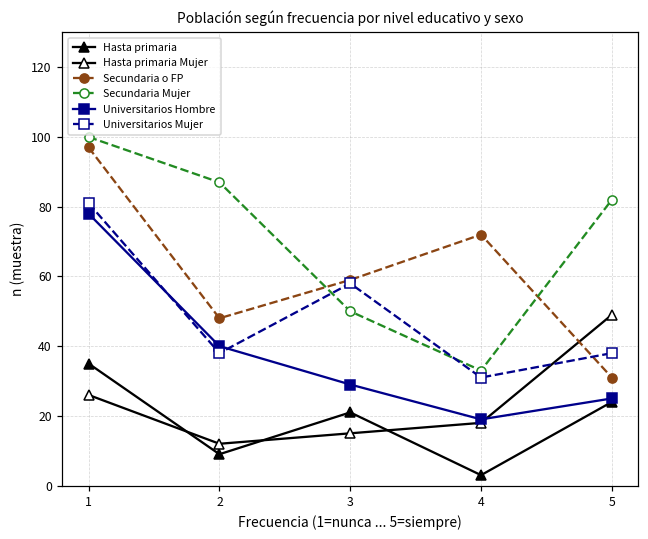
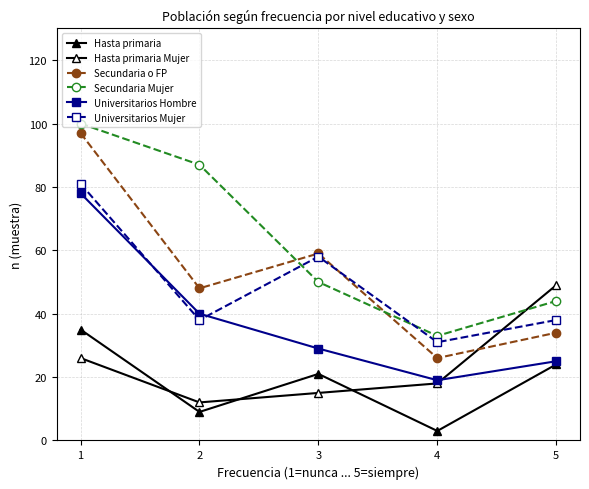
  {
    "Secundaria o FP": {
      "1": 97,
      "2": 48,
      "3": 59,
-     "4": 72,
-     "5": 31
+     "4": 26,
+     "5": 34
    },
    "Secundaria Mujer": {
      "2": 87,
      "3": 50,
      "4": 33,
-     "5": 82
+     "5": 44
    }
  }
